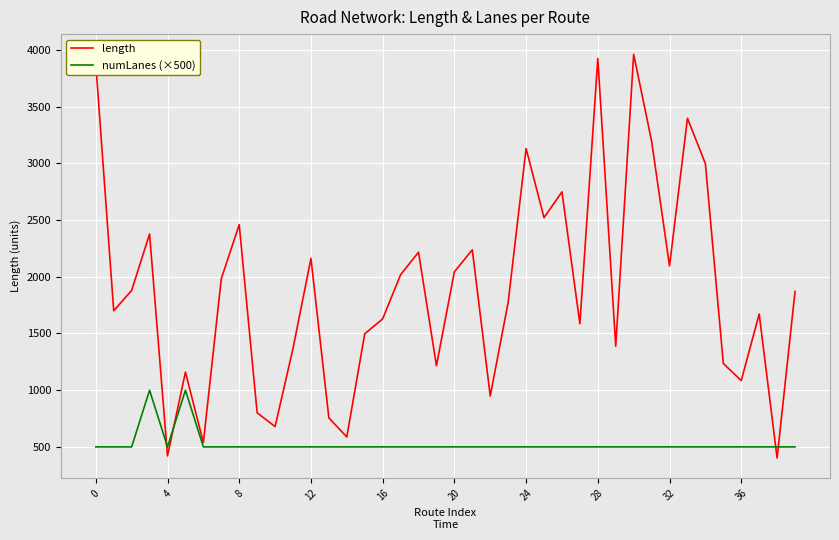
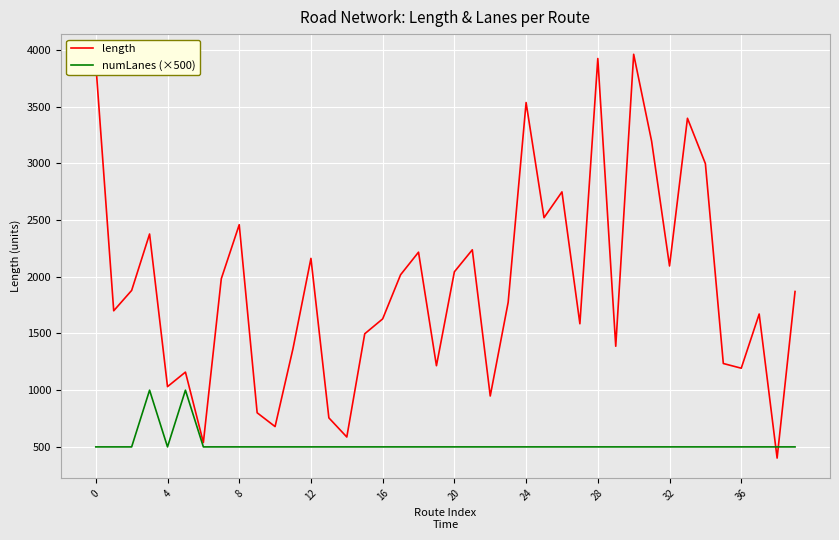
  {
    "length": {
-     "4": 420,
+     "4": 1030,
      "8": 2460,
      "12": 2160,
      "16": 1630,
      "20": 2040,
-     "24": 3130,
+     "24": 3540,
      "28": 3920,
      "32": 2100,
-     "36": 1080
+     "36": 1190
    },
    "numLanes (×500)": {
      "0": 500,
      "4": 500,
      "8": 500,
      "12": 500,
      "16": 500,
      "20": 500,
      "24": 500,
      "28": 500,
      "32": 500,
      "36": 500
    }
  }
